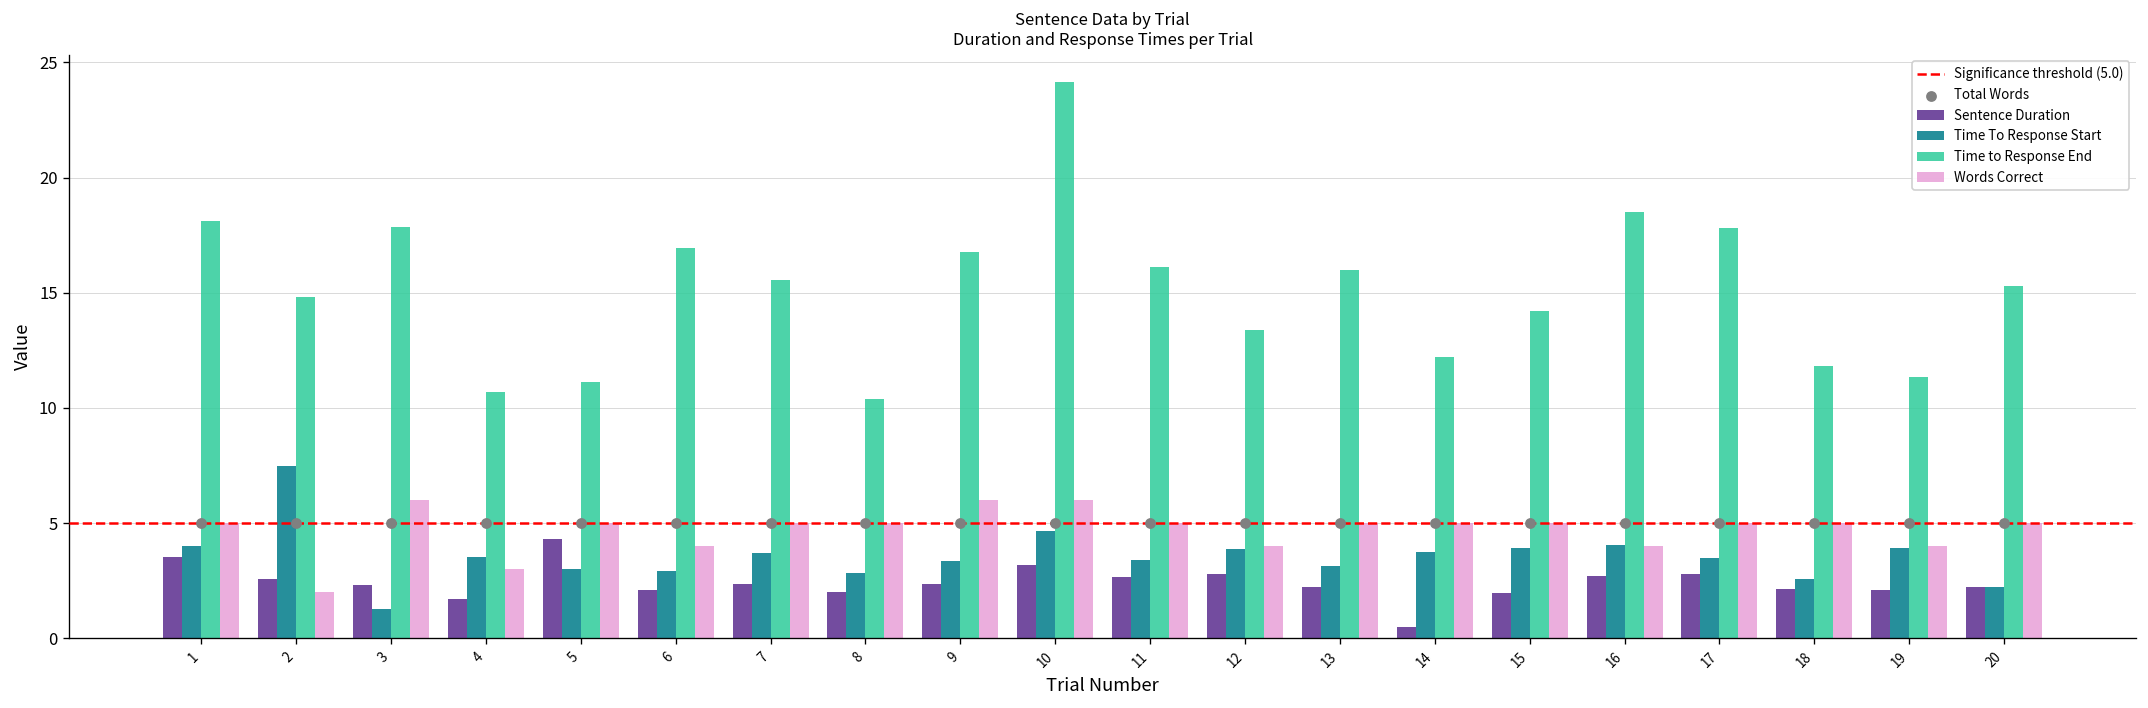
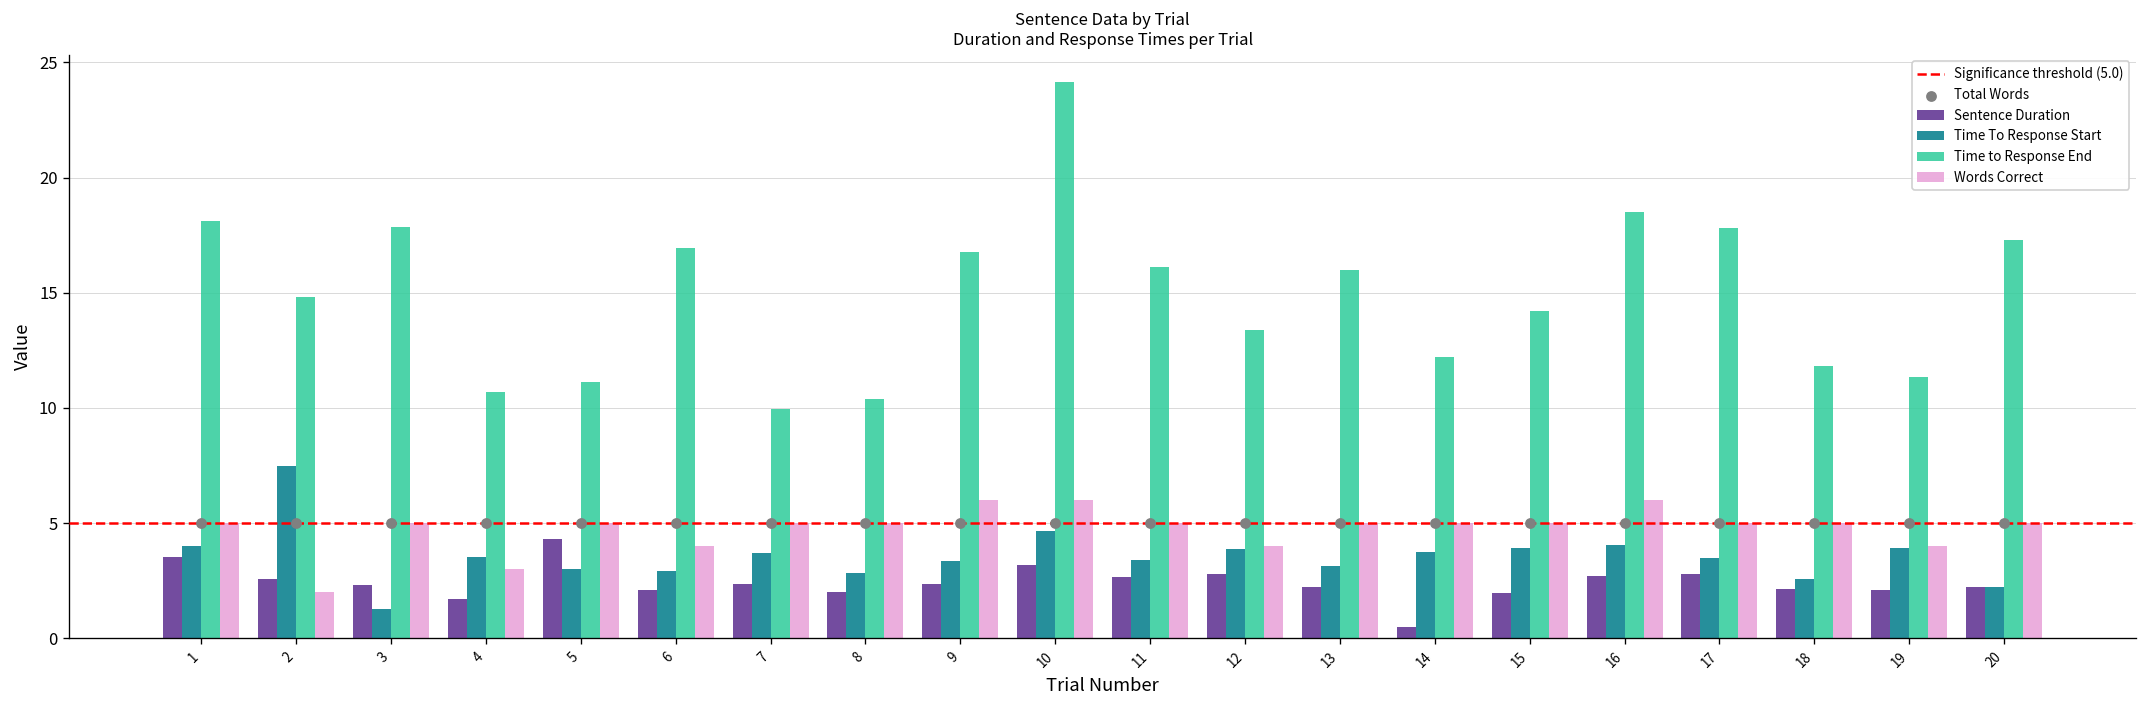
  {
    "Sentence Duration": {
      "1": 3.5,
      "2": 2.6,
      "3": 2.3,
      "4": 1.7,
      "5": 4.3,
      "6": 2.1,
      "7": 2.4,
      "8": 2.0,
      "9": 2.4,
      "10": 3.2,
      "11": 2.7,
      "12": 2.8,
      "13": 2.2,
      "14": 0.5,
      "15": 2.0,
      "16": 2.7,
      "17": 2.8,
      "18": 2.2,
      "19": 2.1,
      "20": 2.2
    },
    "Time To Response Start": {
      "1": 4.0,
      "2": 7.5,
      "3": 1.3,
      "4": 3.5,
      "5": 3.0,
      "6": 2.9,
      "7": 3.7,
      "8": 2.8,
      "9": 3.3,
      "10": 4.7,
      "11": 3.4,
      "12": 3.9,
      "13": 3.1,
      "14": 3.7,
      "15": 3.9,
      "16": 4.1,
      "17": 3.5,
      "18": 2.6,
      "19": 3.9,
      "20": 2.2
    },
    "Time to Response End": {
      "1": 18.1,
      "2": 14.8,
      "3": 17.9,
      "4": 10.7,
      "5": 11.1,
      "6": 16.9,
-     "7": 15.5,
+     "7": 10.0,
      "8": 10.4,
      "9": 16.8,
      "10": 24.1,
      "11": 16.1,
      "12": 13.4,
      "13": 16.0,
      "14": 12.2,
      "15": 14.2,
      "16": 18.5,
      "17": 17.8,
      "18": 11.8,
      "19": 11.3,
-     "20": 15.3
+     "20": 17.3
    },
    "Words Correct": {
      "1": 5,
      "2": 2,
-     "3": 6,
+     "3": 5,
      "4": 3,
      "5": 5,
      "6": 4,
      "7": 5,
      "8": 5,
      "9": 6,
      "10": 6,
      "11": 5,
      "12": 4,
      "13": 5,
      "14": 5,
      "15": 5,
-     "16": 4,
+     "16": 6,
      "17": 5,
      "18": 5,
      "19": 4,
      "20": 5
    }
  }
